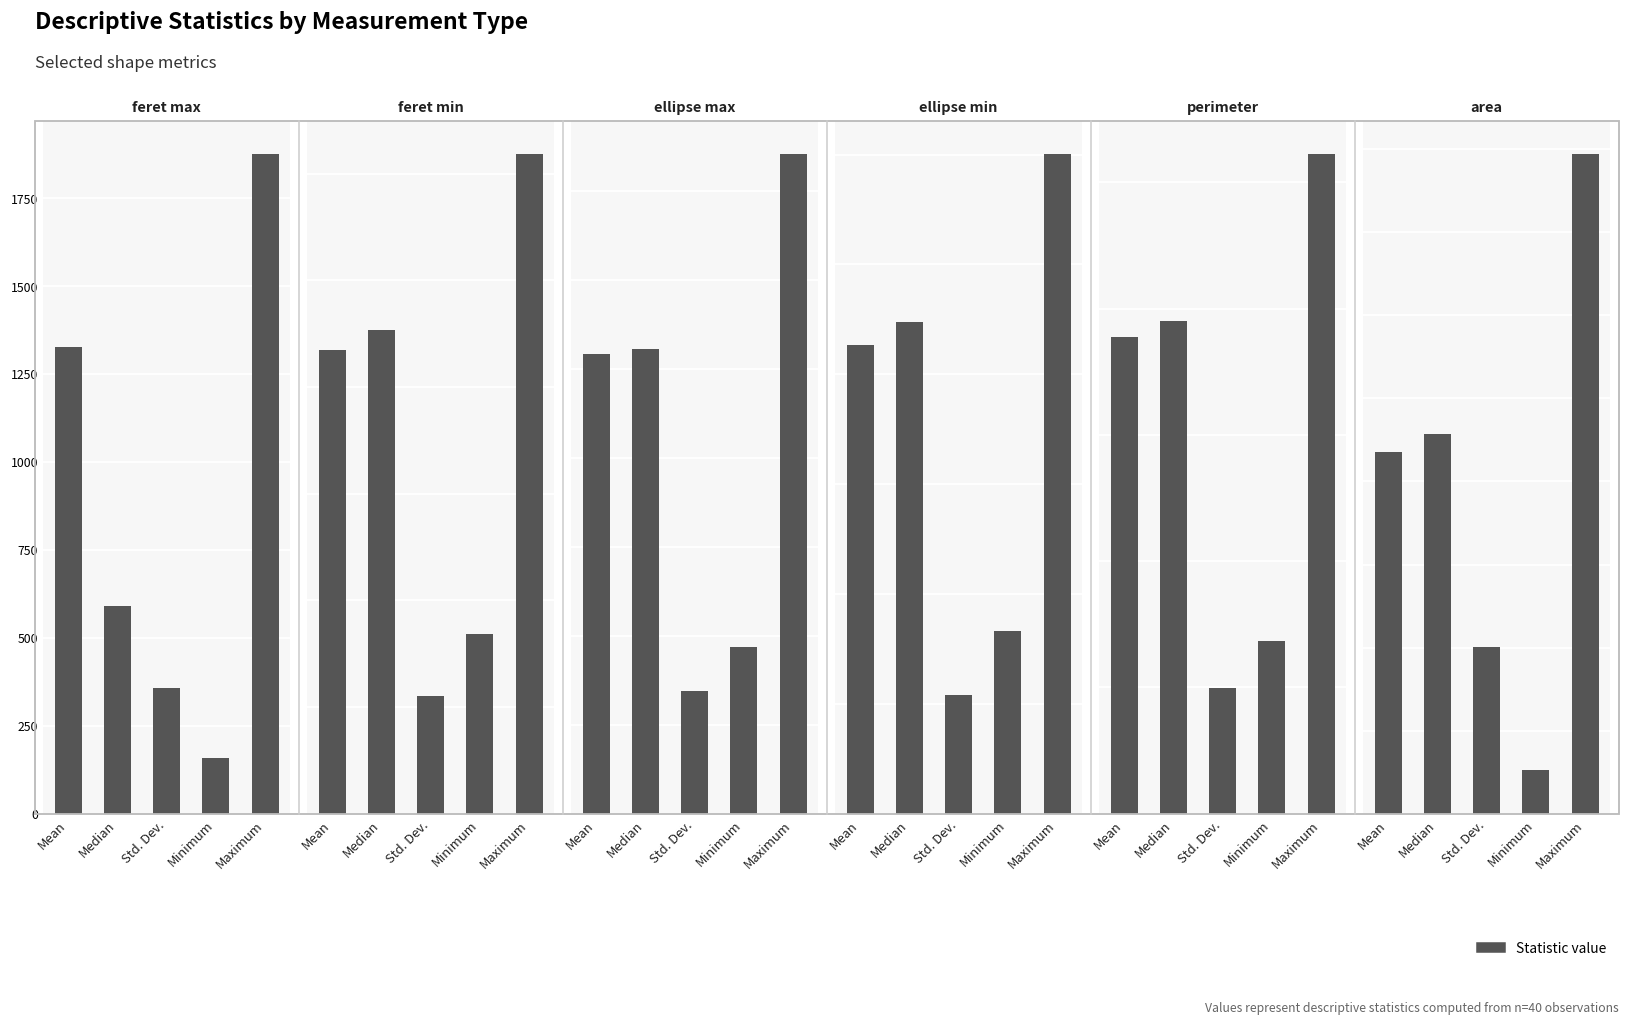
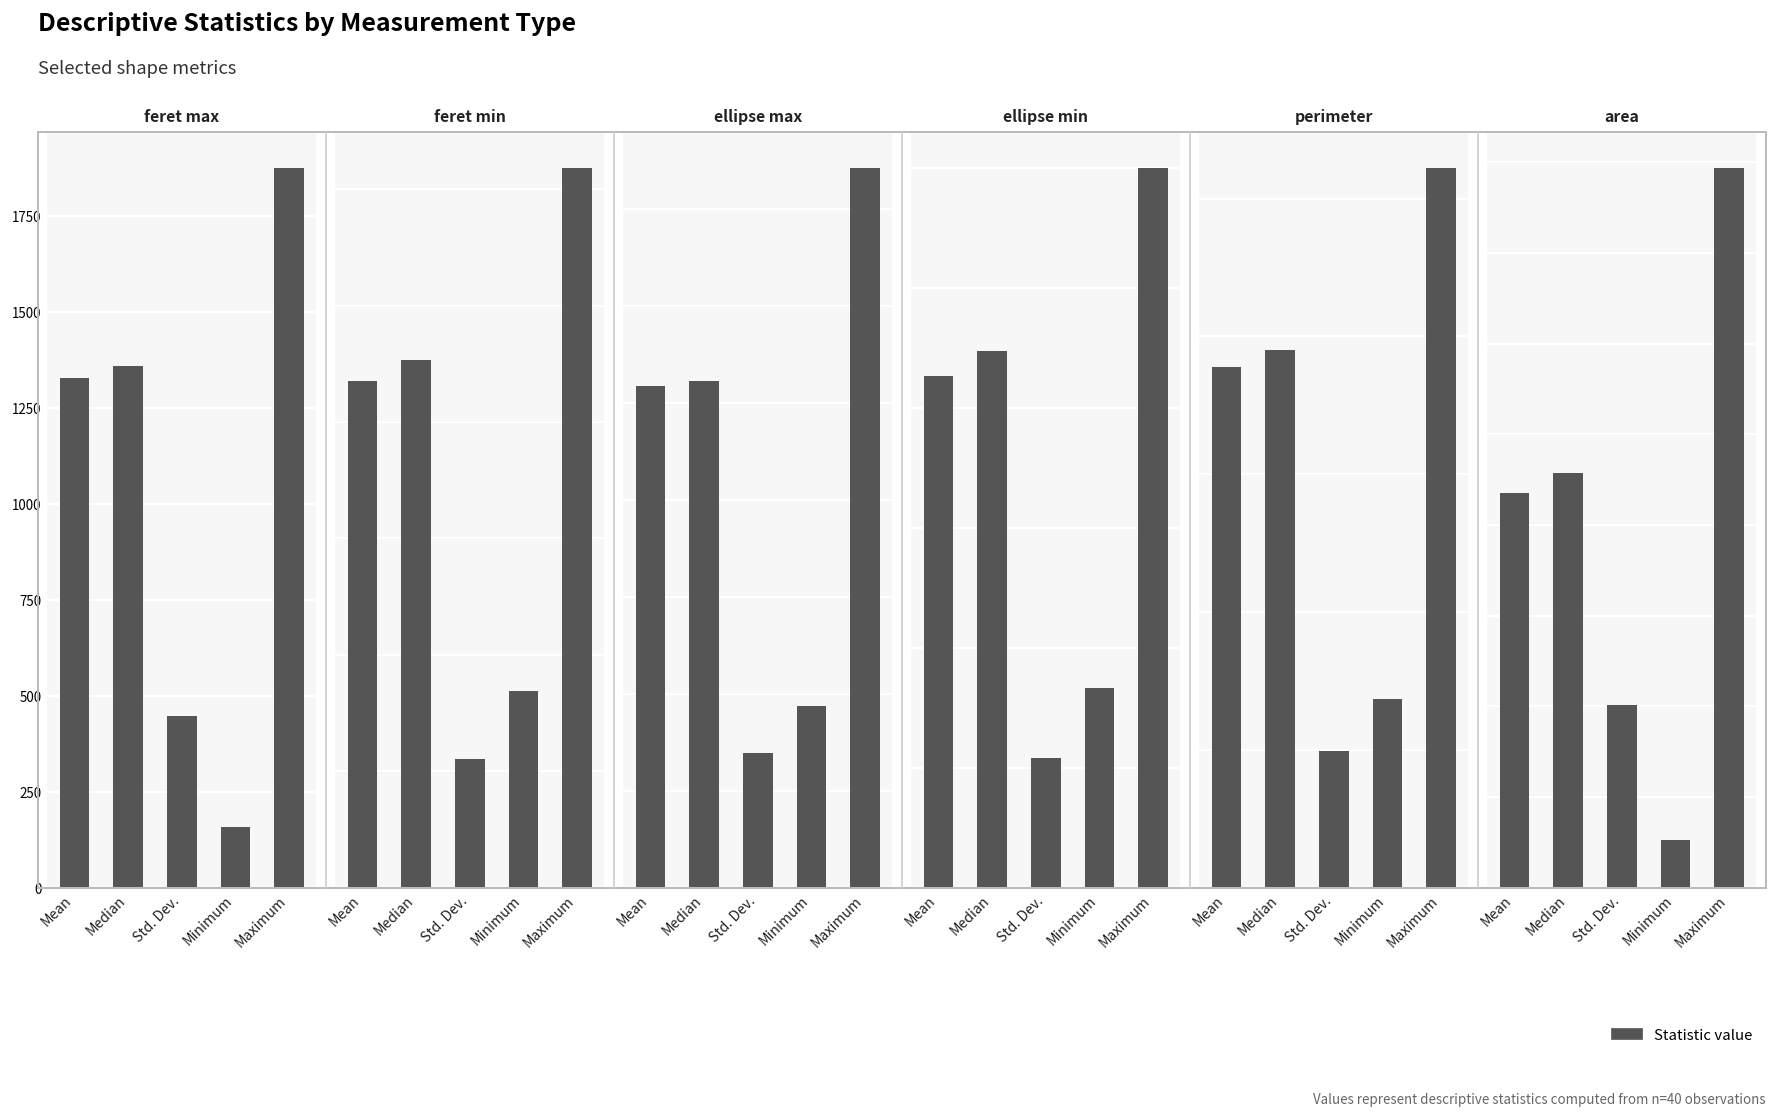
  {
    "feret max": {
      "Mean": 1330,
-     "Median": 590,
-     "Std. Dev.": 360,
+     "Median": 1360,
+     "Std. Dev.": 450,
      "Minimum": 160,
      "Maximum": 1880
    }
  }
